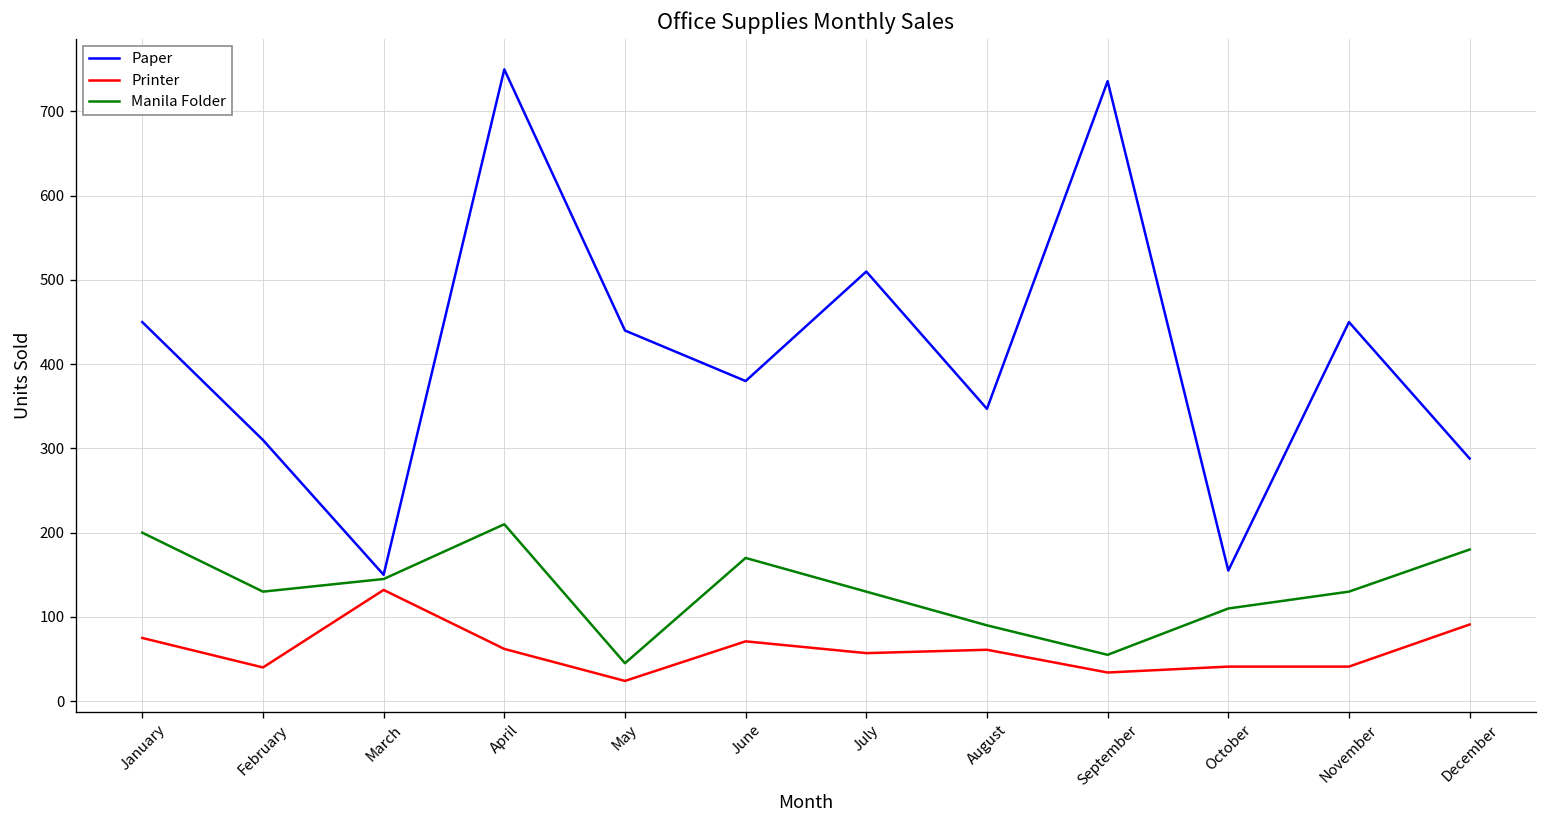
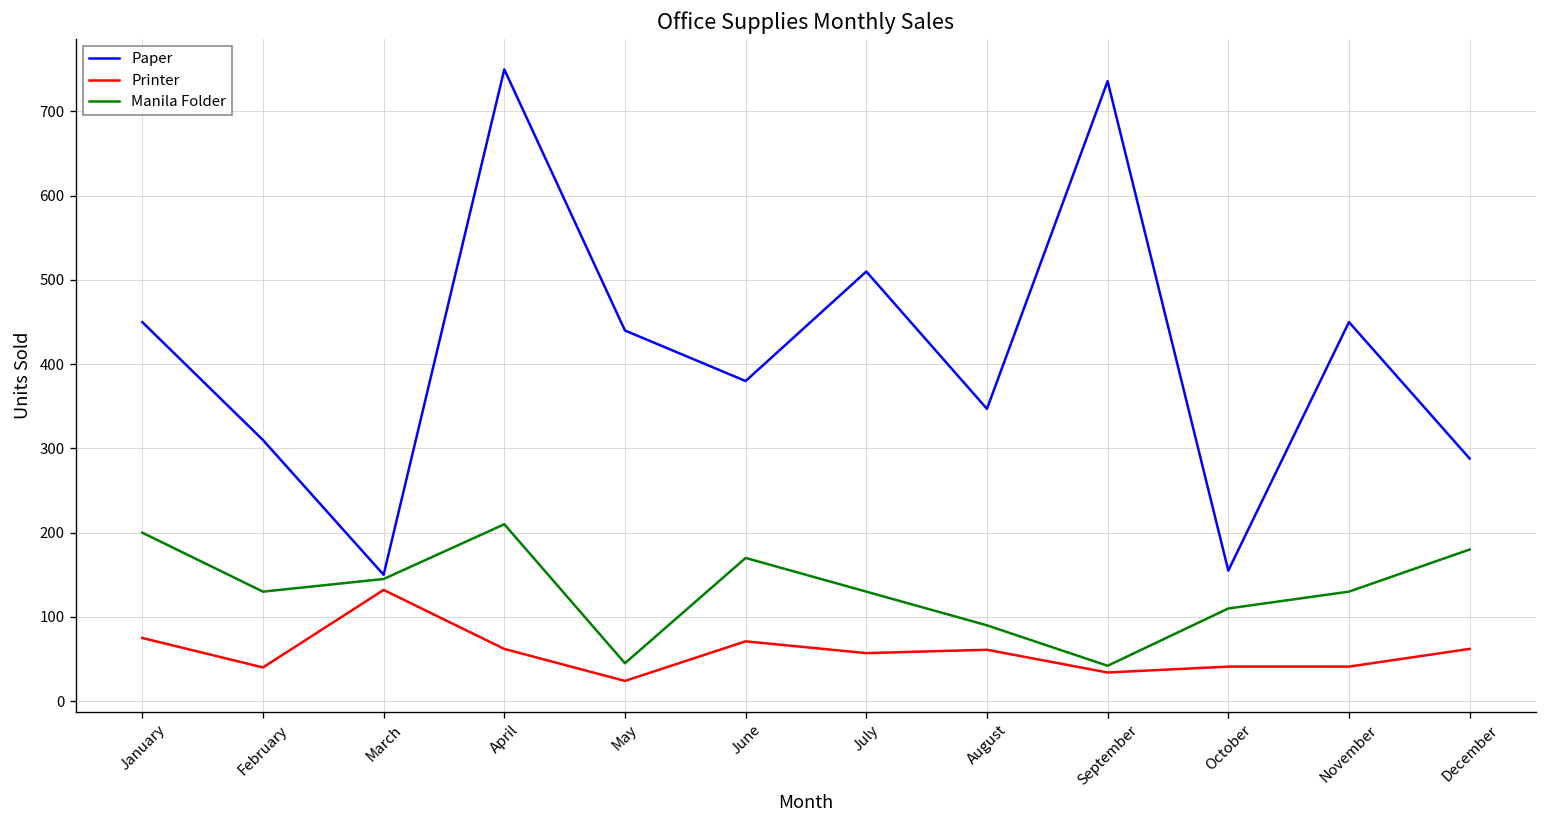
  {
    "Paper": {
      "January": 450,
      "February": 310,
      "March": 150,
      "April": 750,
      "May": 440,
      "June": 380,
      "July": 510,
      "August": 350,
      "September": 740,
      "October": 160,
      "November": 450,
      "December": 290
    },
    "Printer": {
      "January": 80,
      "February": 40,
      "March": 130,
      "April": 60,
      "May": 20,
      "June": 70,
      "July": 60,
      "August": 60,
      "September": 30,
      "October": 40,
      "November": 40,
-     "December": 90
+     "December": 60
    },
    "Manila Folder": {
      "January": 200,
      "February": 130,
      "March": 150,
      "April": 210,
      "May": 50,
      "June": 170,
      "July": 130,
      "August": 90,
-     "September": 60,
+     "September": 40,
      "October": 110,
      "November": 130,
      "December": 180
    }
  }
